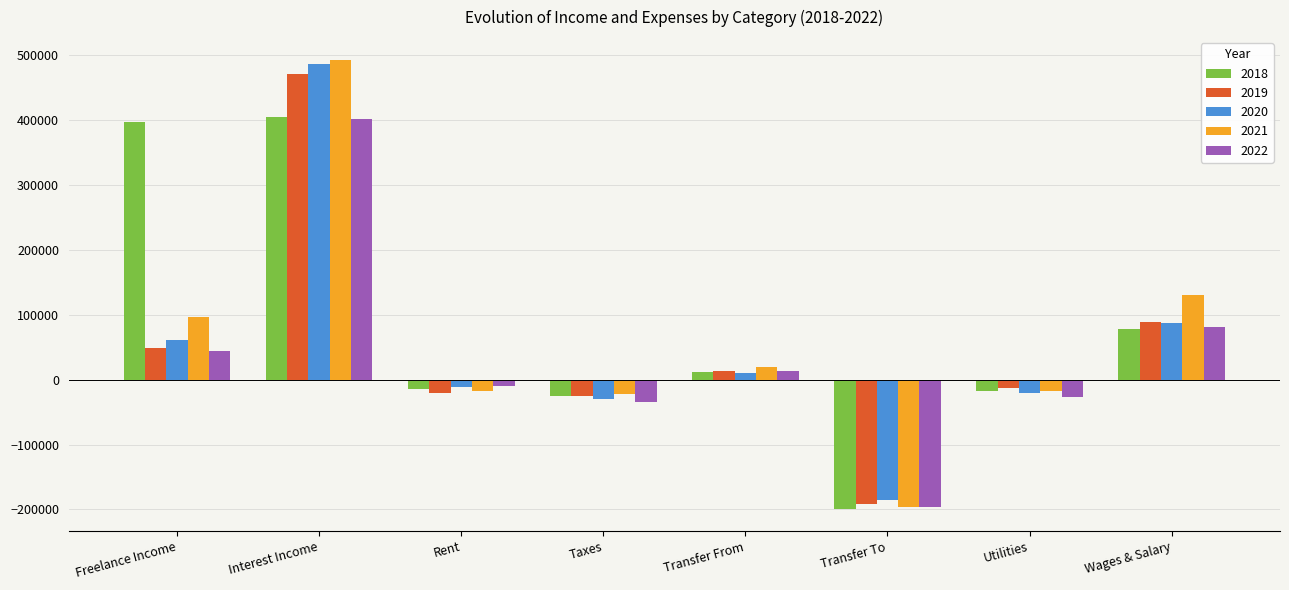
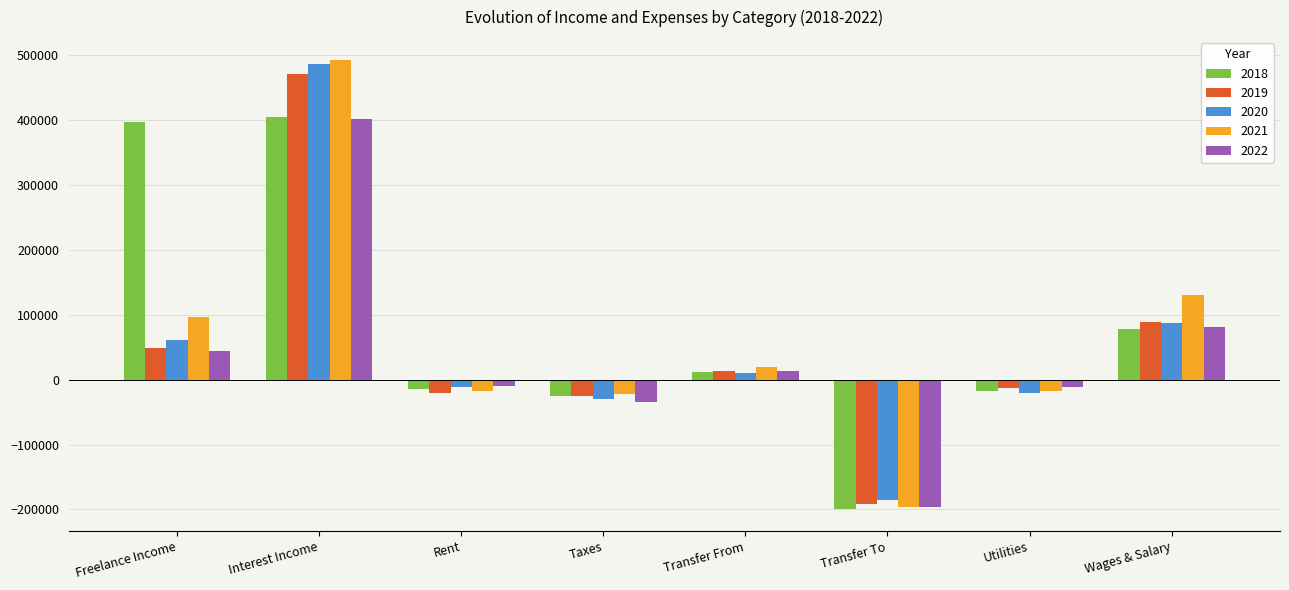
  {
    "2018": {
      "Freelance Income": 400000,
      "Interest Income": 410000,
      "Rent": -10000,
      "Taxes": -20000,
      "Transfer From": 10000,
      "Transfer To": -200000,
      "Utilities": -20000,
      "Wages & Salary": 80000
    },
    "2019": {
      "Freelance Income": 50000,
      "Interest Income": 470000,
      "Rent": -20000,
      "Taxes": -20000,
      "Transfer From": 10000,
      "Transfer To": -190000,
      "Utilities": -10000,
      "Wages & Salary": 90000
    },
    "2020": {
      "Freelance Income": 60000,
      "Interest Income": 490000,
      "Rent": -10000,
      "Taxes": -30000,
      "Transfer From": 10000,
      "Transfer To": -190000,
      "Utilities": -20000,
      "Wages & Salary": 90000
    },
    "2021": {
      "Freelance Income": 100000,
      "Interest Income": 490000,
      "Rent": -20000,
      "Taxes": -20000,
      "Transfer From": 20000,
      "Transfer To": -200000,
      "Utilities": -20000,
      "Wages & Salary": 130000
    },
    "2022": {
      "Freelance Income": 40000,
      "Interest Income": 400000,
      "Rent": -10000,
      "Taxes": -30000,
      "Transfer From": 10000,
      "Transfer To": -200000,
-     "Utilities": -30000,
+     "Utilities": -10000,
      "Wages & Salary": 80000
    }
  }
